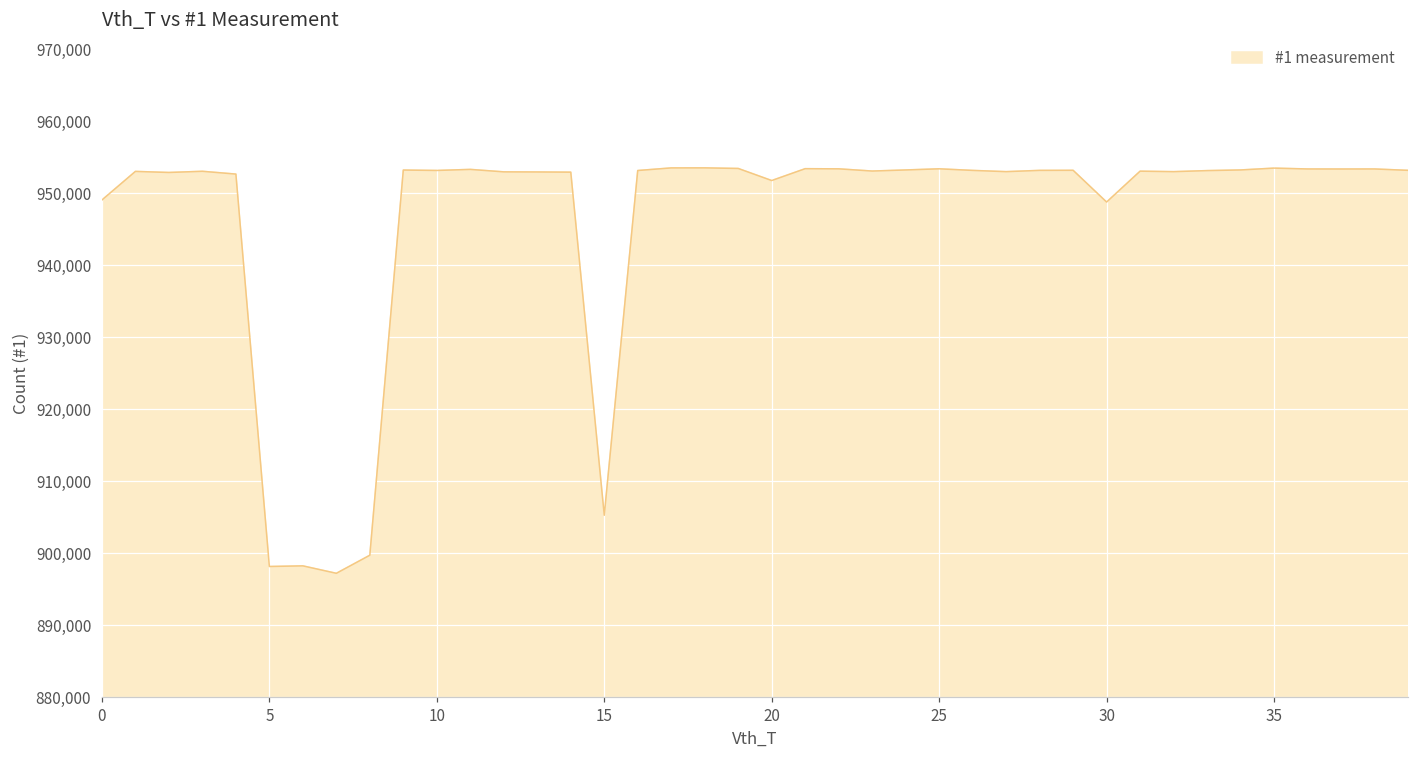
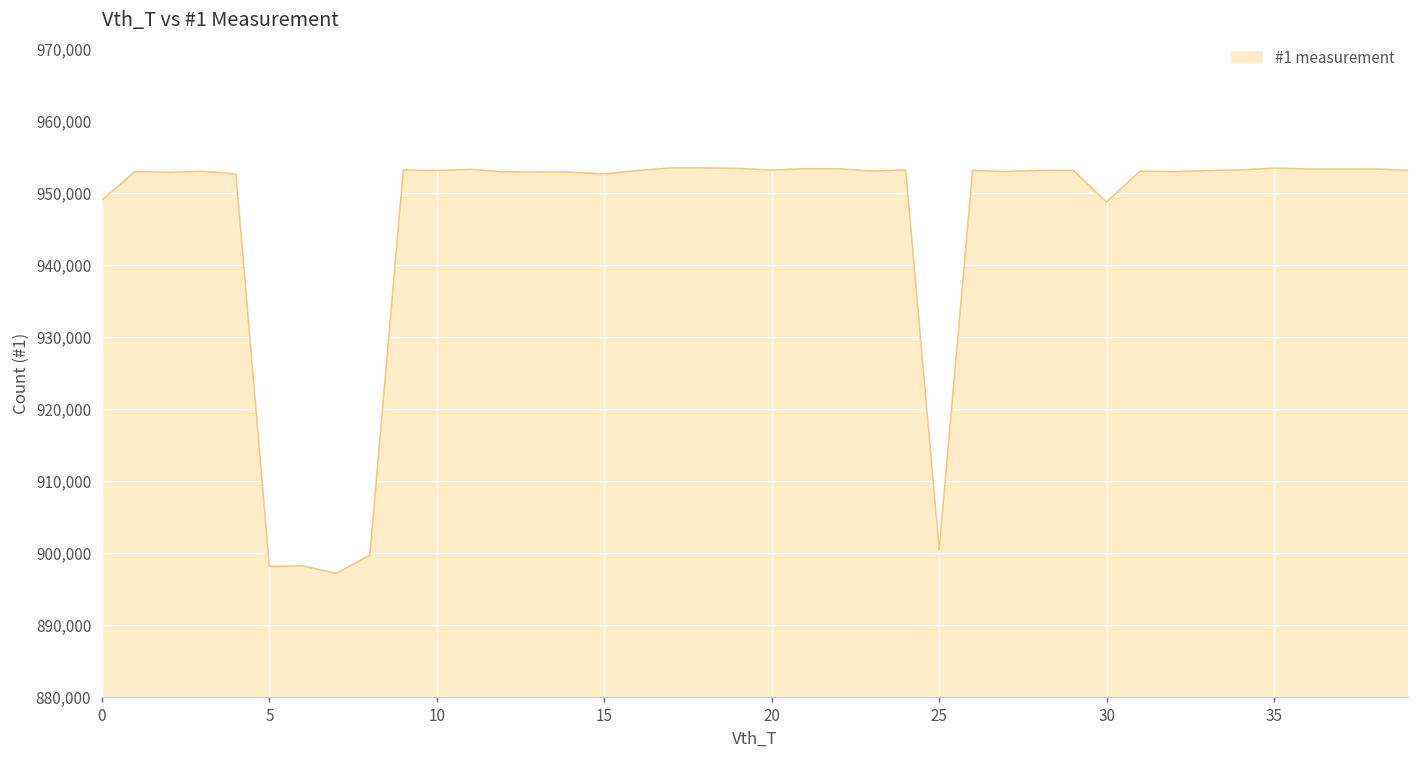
  {
    "0": "949,000",
    "5": "898,000",
    "10": "953,000",
-   "15": "905,000",
-   "20": "952,000",
-   "25": "953,000",
+   "15": "953,000",
+   "20": "953,000",
+   "25": "900,000",
    "30": "949,000",
    "35": "953,000"
  }
